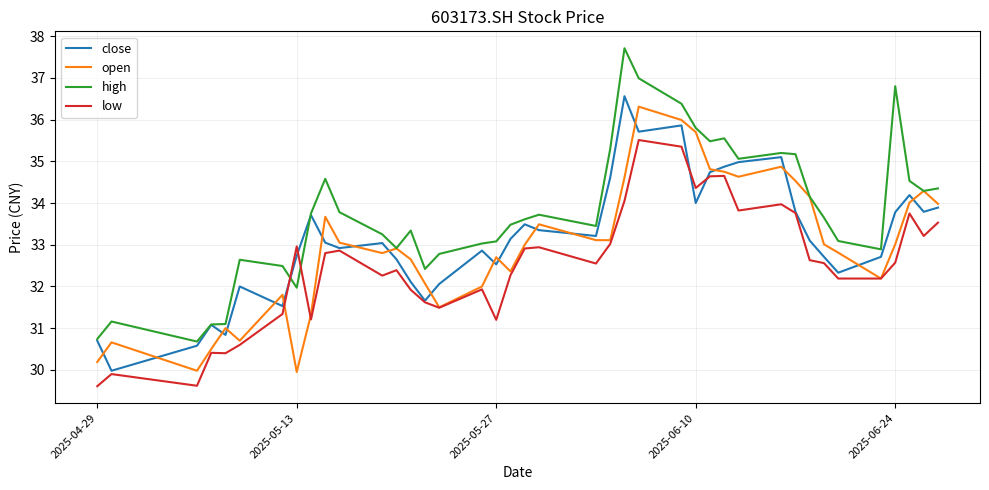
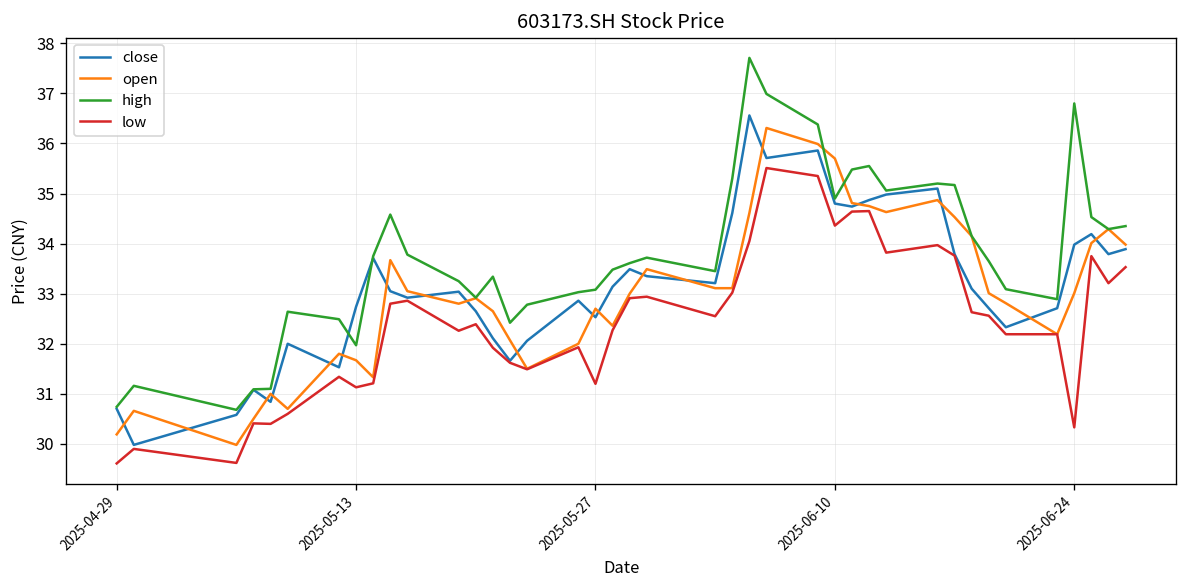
  {
    "close": {
      "2025-05-13": 32.7,
      "2025-05-27": 32.5,
-     "2025-06-10": 34.0,
-     "2025-06-24": 33.8
+     "2025-06-10": 34.8,
+     "2025-06-24": 34.0
    },
    "open": {
      "2025-04-29": 30.2,
-     "2025-05-13": 30.0,
+     "2025-05-13": 31.7,
      "2025-05-27": 32.7,
      "2025-06-10": 35.7,
      "2025-06-24": 33.0
    },
    "high": {
      "2025-05-13": 32.0,
      "2025-05-27": 33.1,
-     "2025-06-10": 35.8,
+     "2025-06-10": 34.9,
      "2025-06-24": 36.8
    },
    "low": {
      "2025-04-29": 29.6,
-     "2025-05-13": 33.0,
+     "2025-05-13": 31.1,
      "2025-05-27": 31.2,
      "2025-06-10": 34.4,
-     "2025-06-24": 32.6
+     "2025-06-24": 30.3
    }
  }
